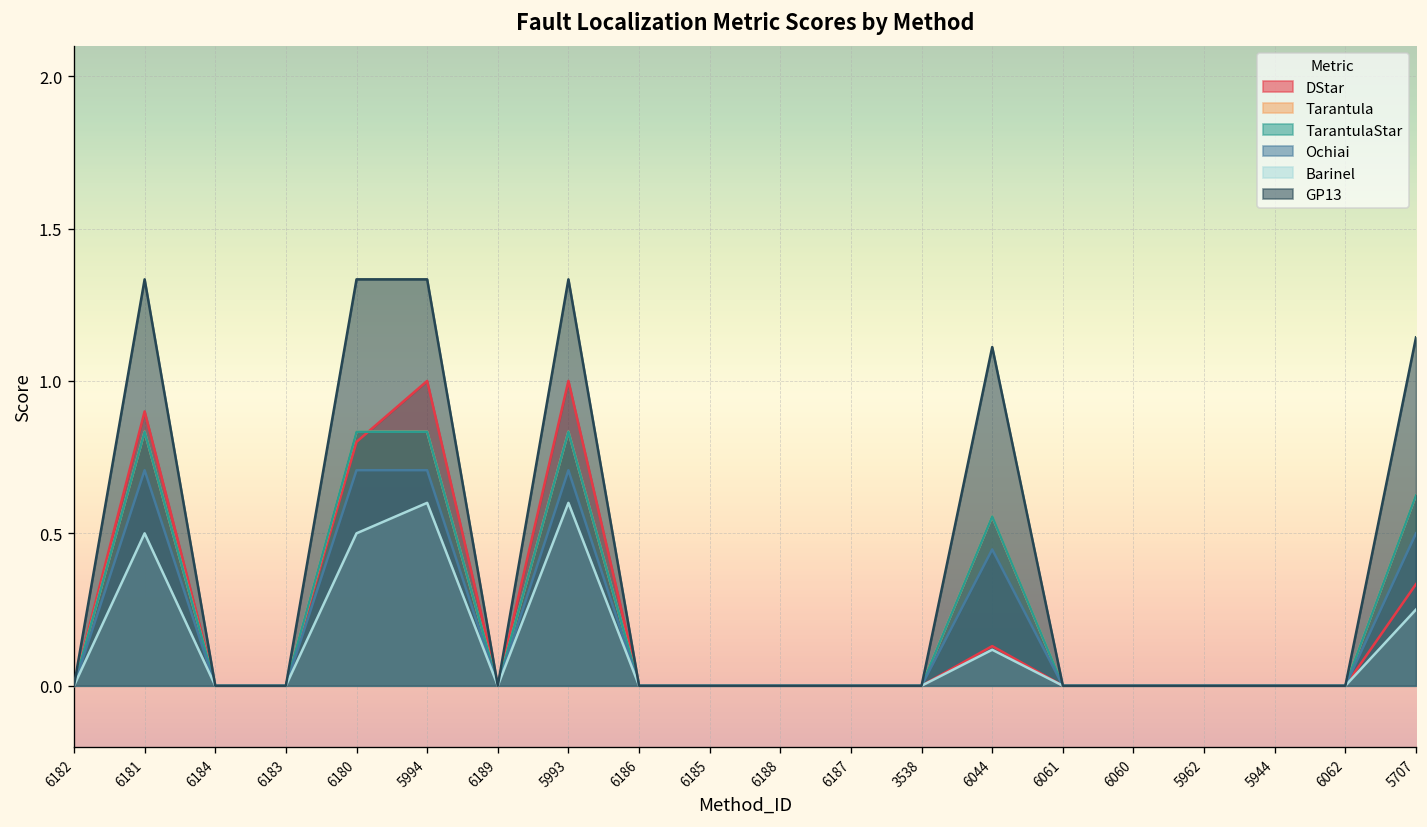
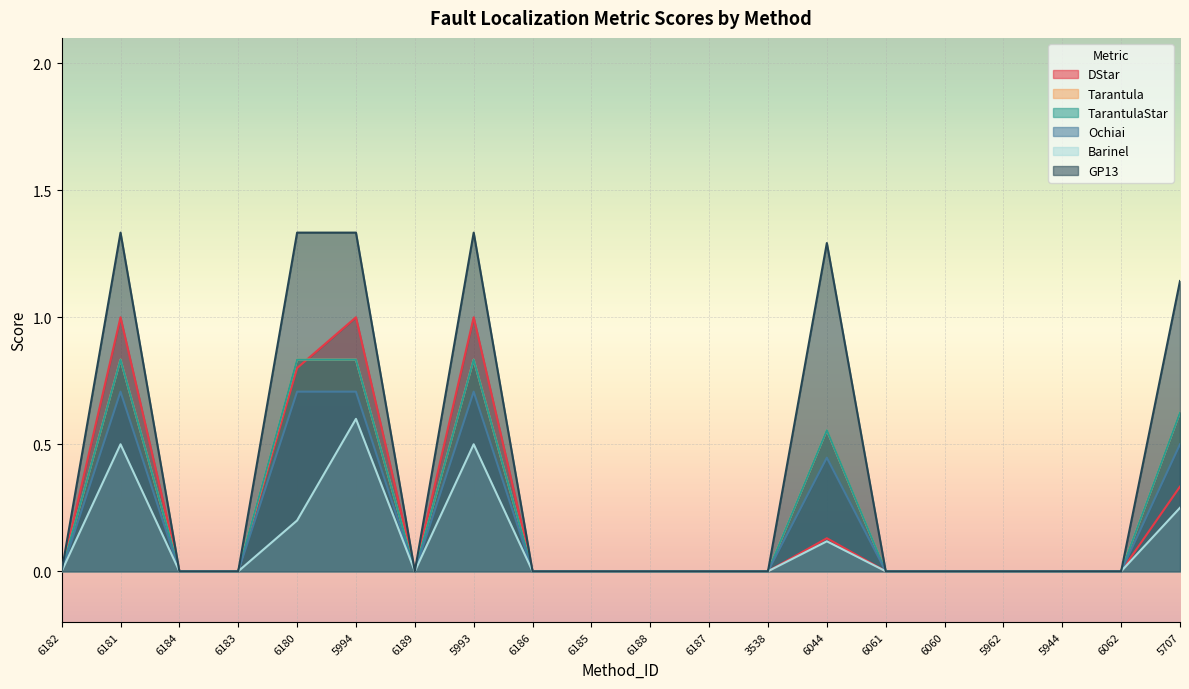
  {
    "DStar": {
-     "6181": 0.9,
+     "6181": 1.0,
      "6180": 0.8,
      "5994": 1.0,
      "5993": 1.0,
      "6044": 0.13,
      "5707": 0.33
    },
    "Barinel": {
      "6181": 0.5,
-     "6180": 0.5,
+     "6180": 0.2,
      "5994": 0.6,
-     "5993": 0.6,
+     "5993": 0.5,
      "6044": 0.12,
      "5707": 0.25
    },
    "GP13": {
      "6181": 1.33,
      "6180": 1.33,
      "5994": 1.33,
      "5993": 1.33,
-     "6044": 1.11,
+     "6044": 1.29,
      "5707": 1.14
    }
  }
